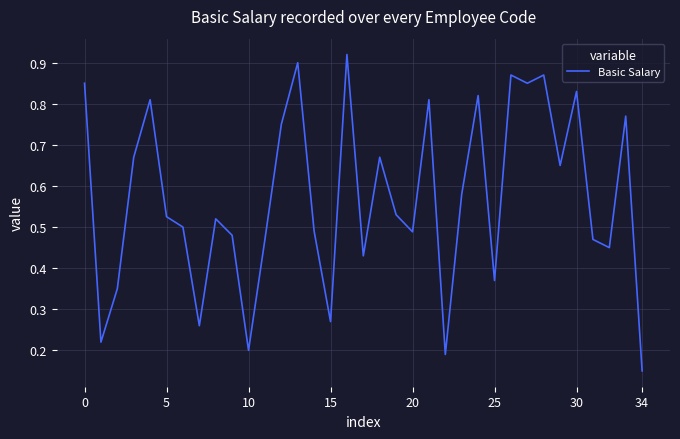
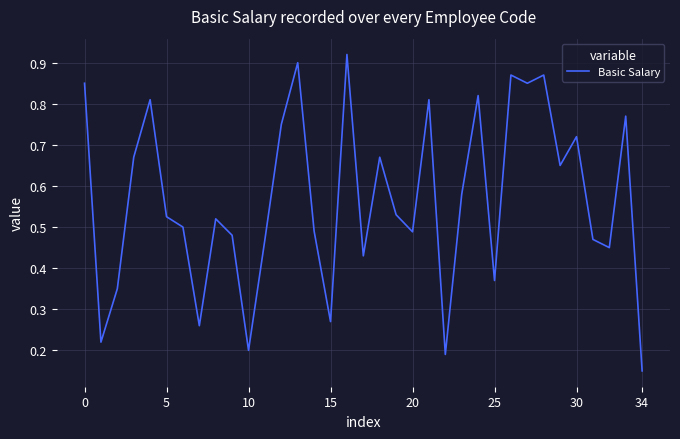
  {
    "0": 0.85,
    "5": 0.53,
    "10": 0.20,
    "15": 0.27,
    "20": 0.49,
    "25": 0.37,
-   "30": 0.83,
+   "30": 0.72,
    "34": 0.15
  }
